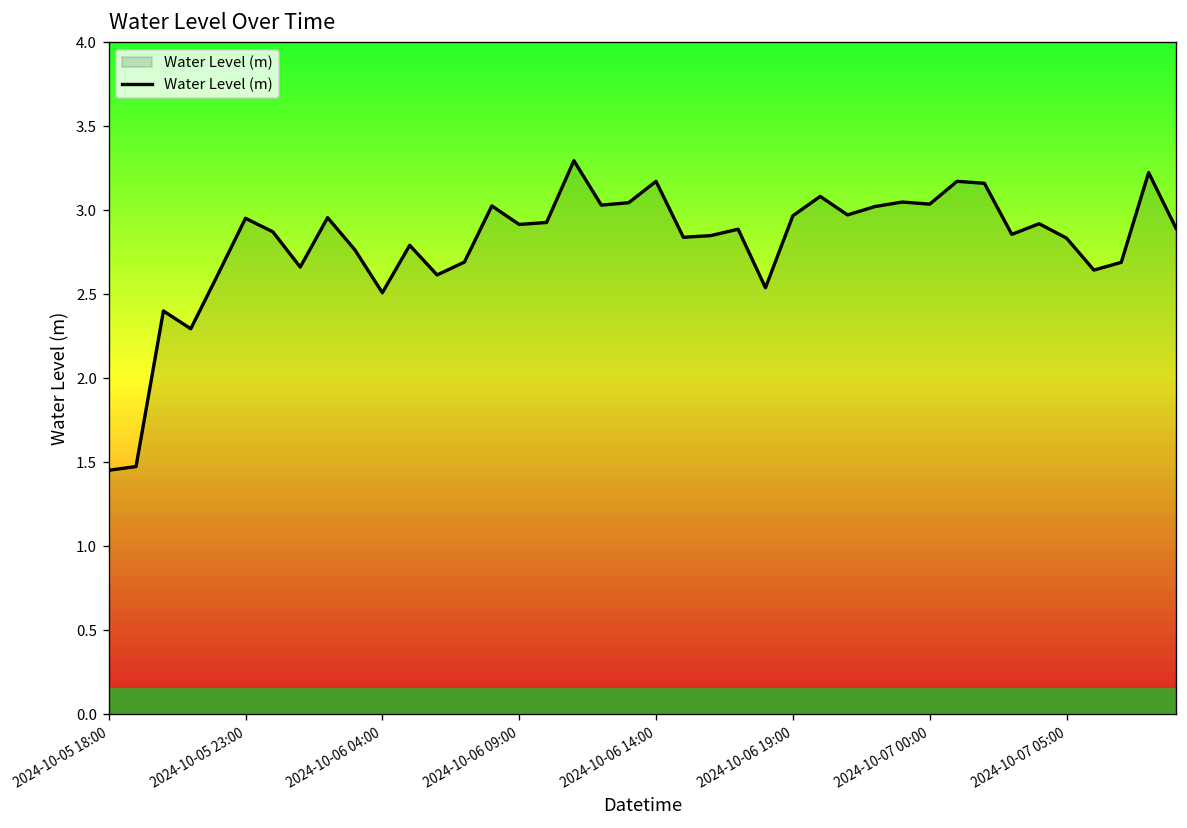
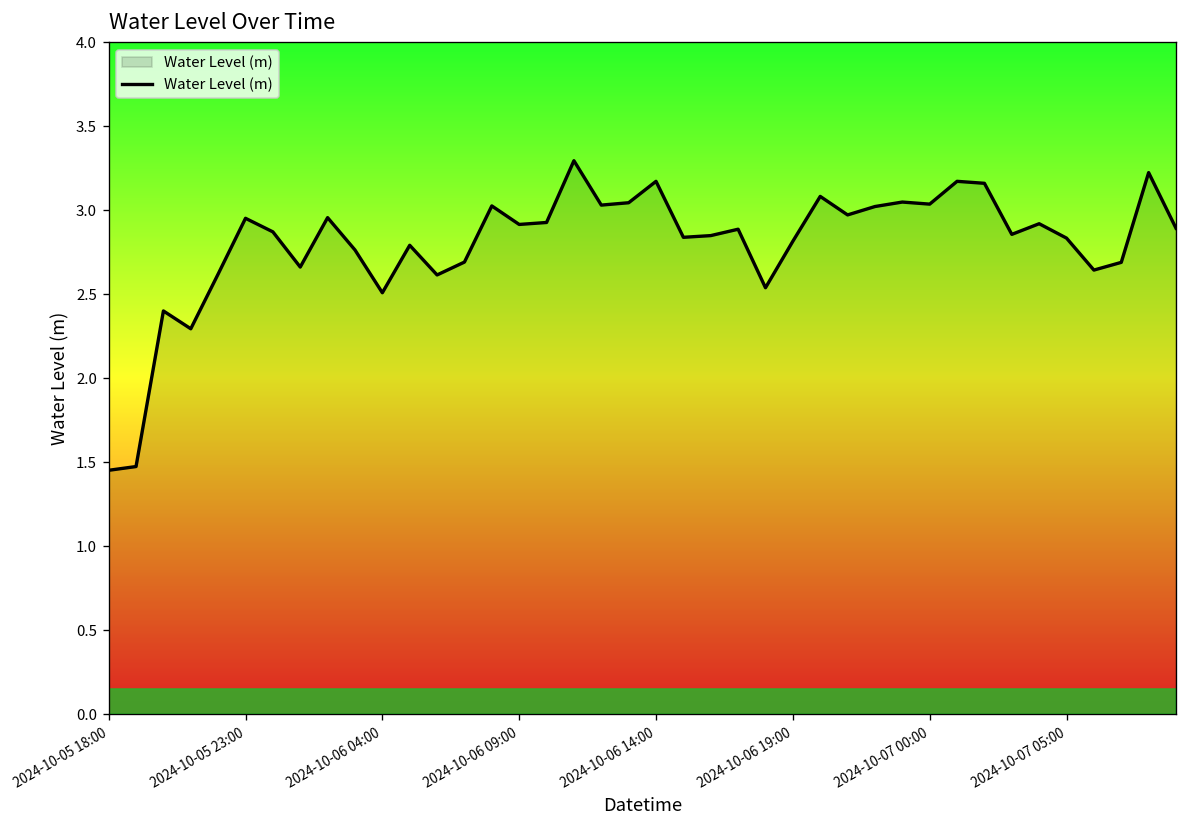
  {
    "2024-10-05 18:00": 1.45,
    "2024-10-05 23:00": 2.95,
    "2024-10-06 04:00": 2.51,
    "2024-10-06 09:00": 2.92,
    "2024-10-06 14:00": 3.17,
-   "2024-10-06 19:00": 2.97,
+   "2024-10-06 19:00": 2.82,
    "2024-10-07 00:00": 3.04,
    "2024-10-07 05:00": 2.83
  }
